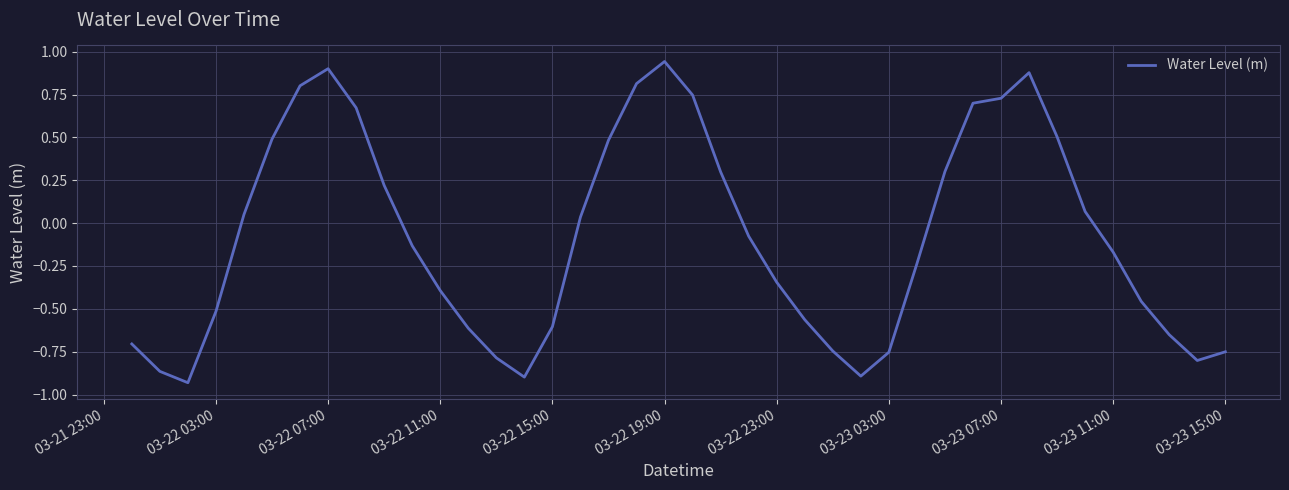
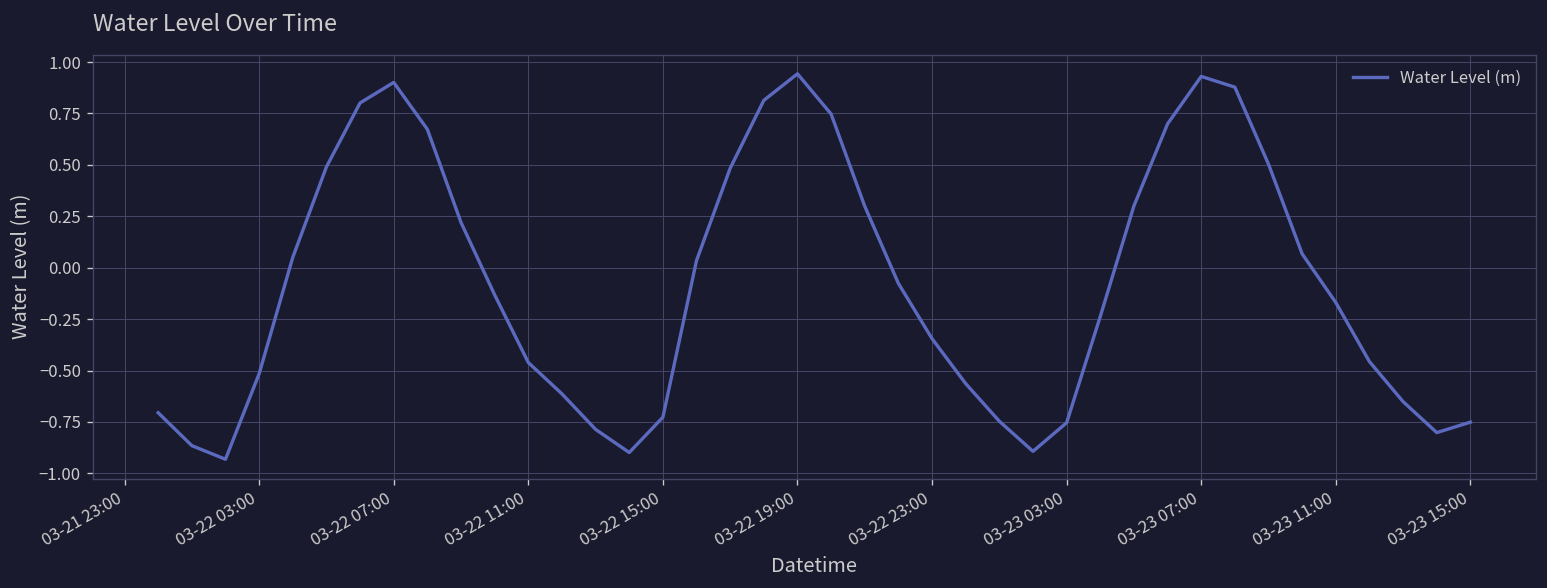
  {
    "03-22 03:00": -0.52,
    "03-22 07:00": 0.90,
-   "03-22 11:00": -0.39,
-   "03-22 15:00": -0.60,
+   "03-22 11:00": -0.46,
+   "03-22 15:00": -0.73,
    "03-22 19:00": 0.94,
    "03-22 23:00": -0.34,
    "03-23 03:00": -0.75,
-   "03-23 07:00": 0.73,
+   "03-23 07:00": 0.93,
    "03-23 11:00": -0.17,
    "03-23 15:00": -0.75
  }
